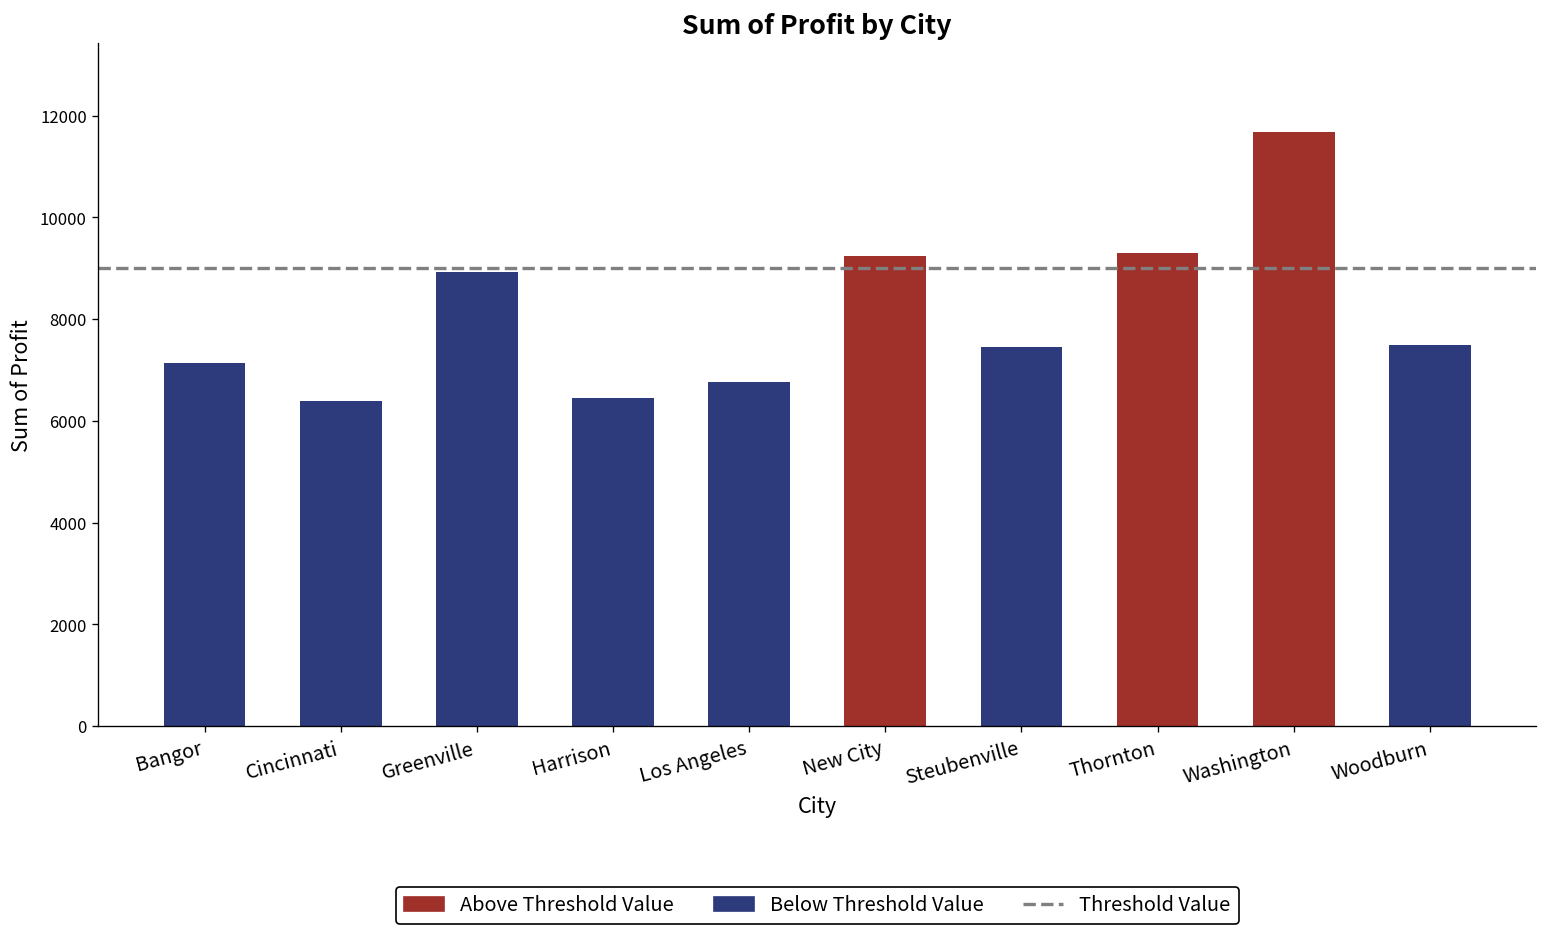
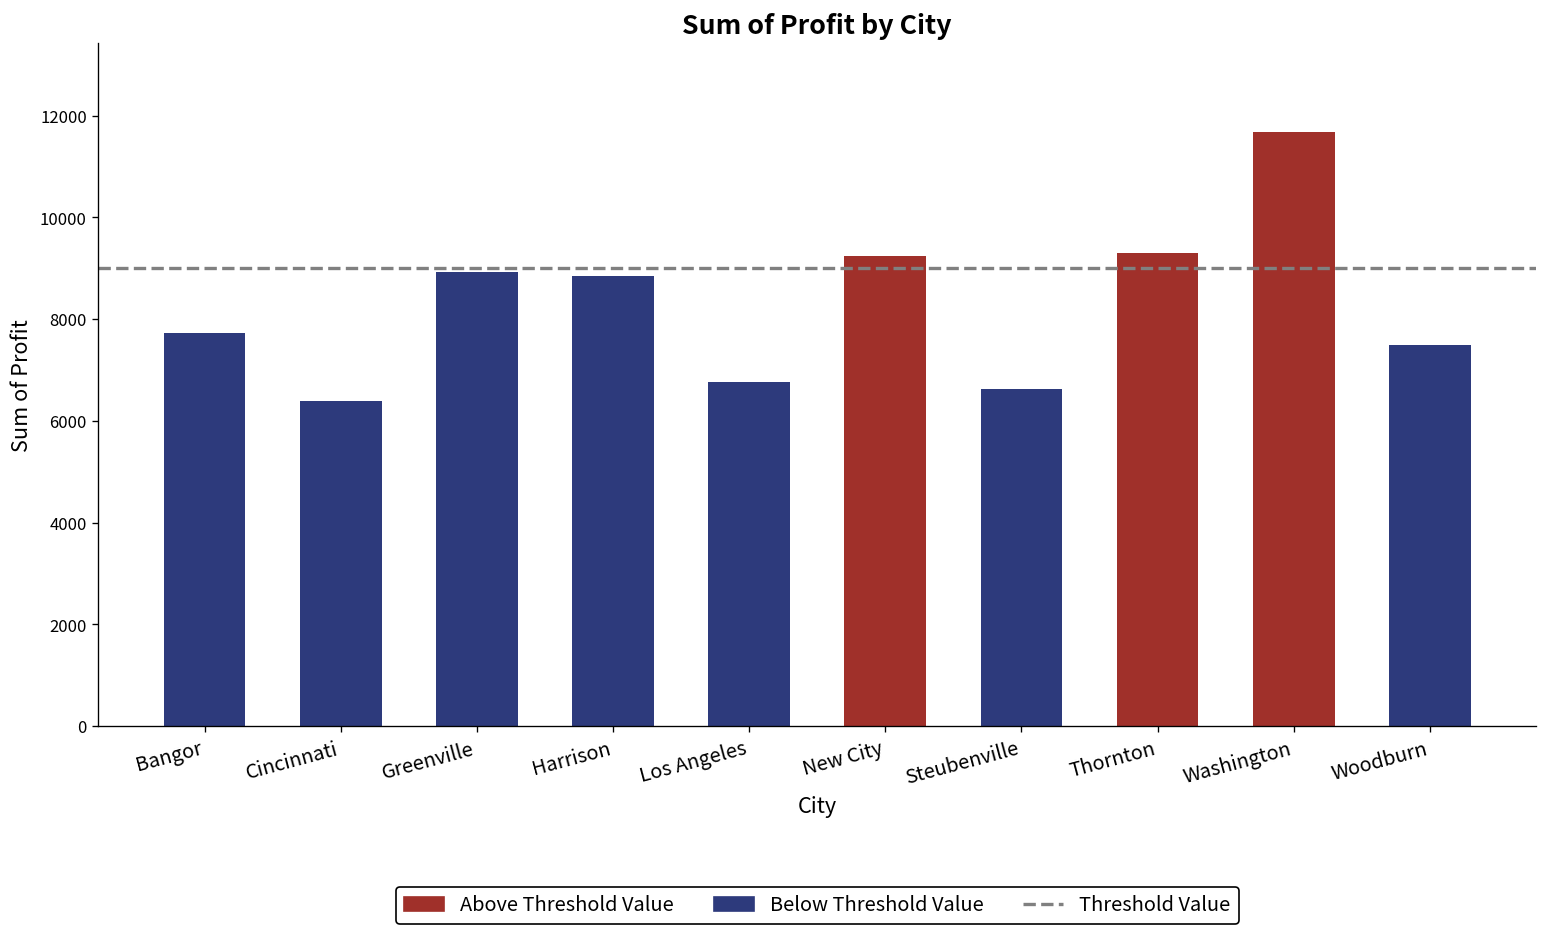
  {
-   "Bangor": 7100,
+   "Bangor": 7700,
    "Cincinnati": 6400,
    "Greenville": 8900,
-   "Harrison": 6500,
+   "Harrison": 8800,
    "Los Angeles": 6800,
    "New City": 9200,
-   "Steubenville": 7400,
+   "Steubenville": 6600,
    "Thornton": 9300,
    "Washington": 11700,
    "Woodburn": 7500
  }
